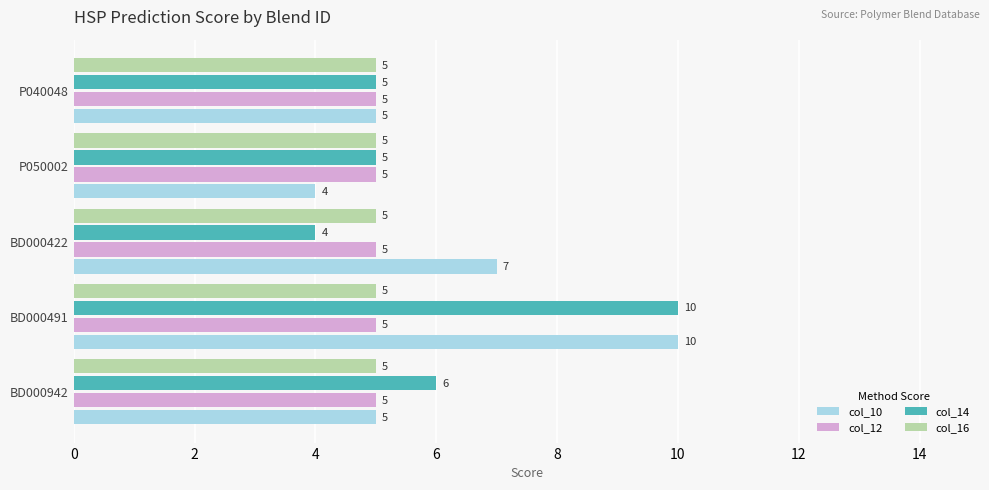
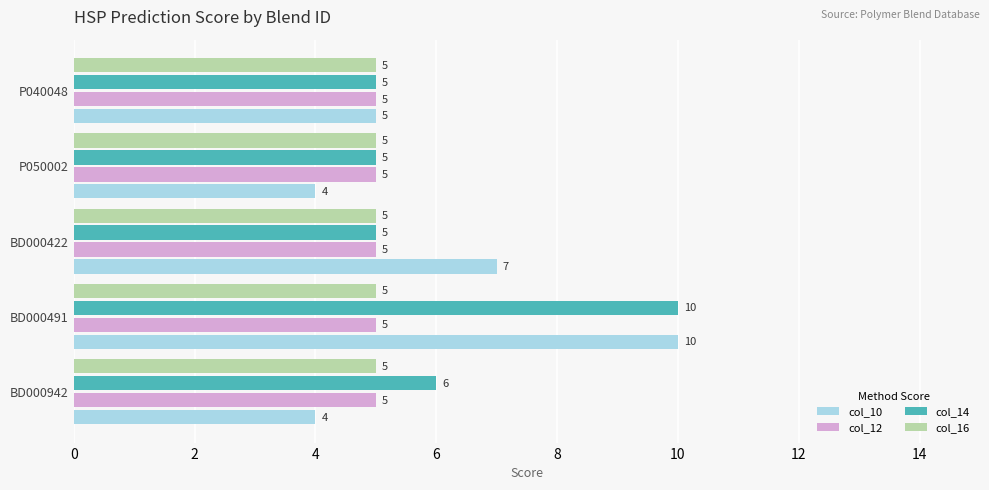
  {
    "col_10": {
      "P040048": 5,
      "P050002": 4,
      "BD000422": 7,
      "BD000491": 10,
-     "BD000942": 5
+     "BD000942": 4
    },
    "col_12": {
      "P040048": 5,
      "P050002": 5,
      "BD000422": 5,
      "BD000491": 5,
      "BD000942": 5
    },
    "col_14": {
      "P040048": 5,
      "P050002": 5,
-     "BD000422": 4,
+     "BD000422": 5,
      "BD000491": 10,
      "BD000942": 6
    },
    "col_16": {
      "P040048": 5,
      "P050002": 5,
      "BD000422": 5,
      "BD000491": 5,
      "BD000942": 5
    }
  }
